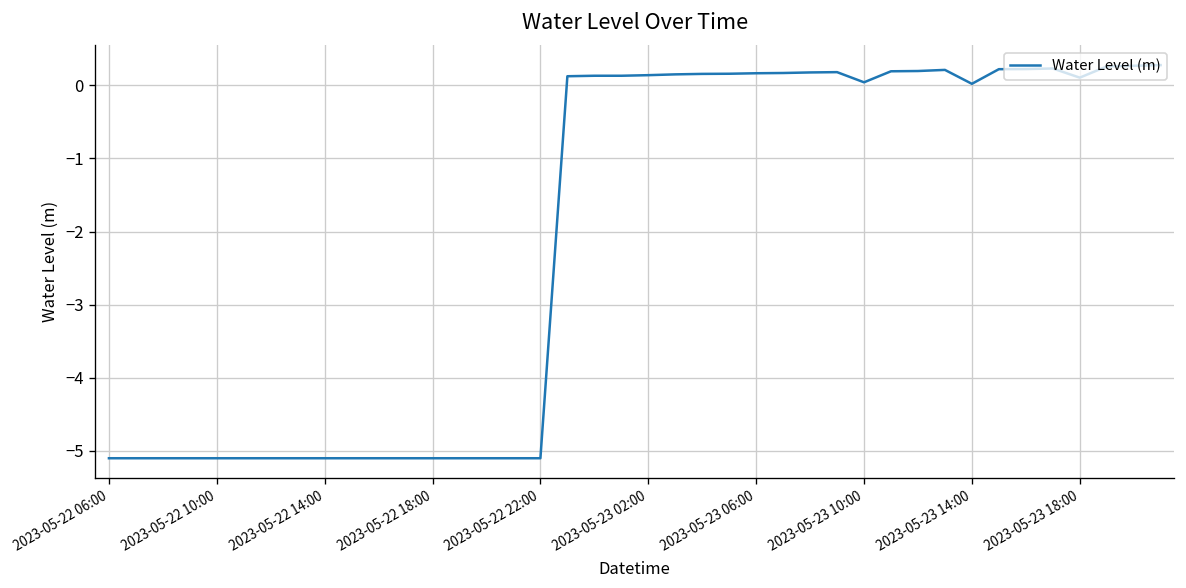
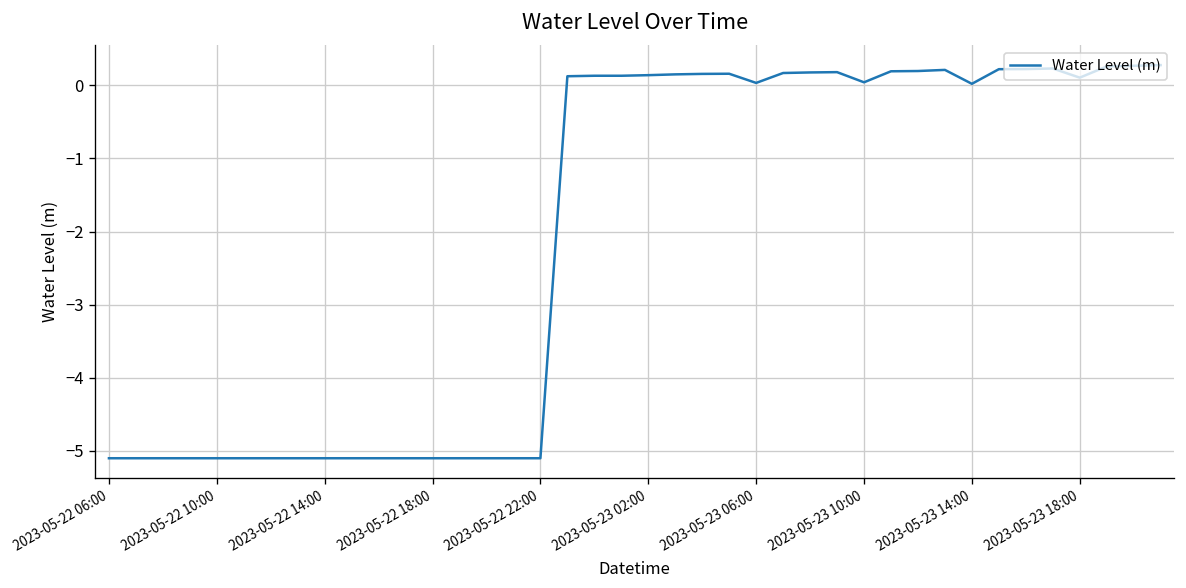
  {
    "2023-05-22 06:00": -5.1,
    "2023-05-22 10:00": -5.1,
    "2023-05-22 14:00": -5.1,
    "2023-05-22 18:00": -5.1,
    "2023-05-22 22:00": -5.1,
    "2023-05-23 02:00": 0.1,
-   "2023-05-23 06:00": 0.2,
+   "2023-05-23 06:00": 0.0,
    "2023-05-23 10:00": 0.0,
    "2023-05-23 14:00": 0.0
  }
